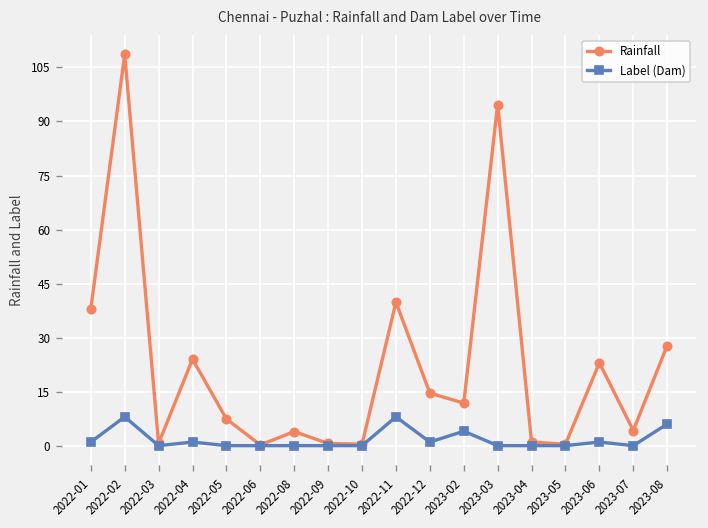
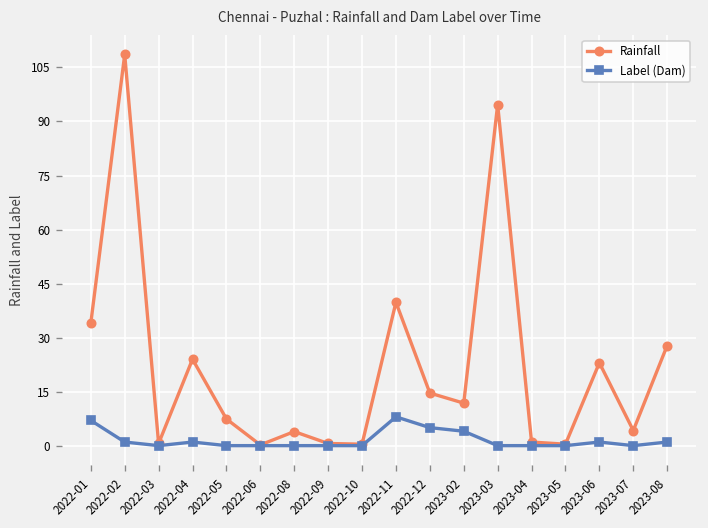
  {
    "Rainfall": {
-     "2022-01": 38,
+     "2022-01": 34,
      "2022-02": 109,
      "2022-04": 24,
      "2022-05": 7,
      "2022-08": 4,
      "2022-11": 40,
      "2022-12": 15,
      "2023-02": 12,
      "2023-03": 95,
      "2023-04": 1,
      "2023-06": 23,
      "2023-07": 4,
      "2023-08": 28
    },
    "Label (Dam)": {
-     "2022-01": 1,
-     "2022-02": 8,
+     "2022-01": 7,
+     "2022-02": 1,
      "2022-04": 1,
      "2022-05": 0,
      "2022-08": 0,
      "2022-11": 8,
-     "2022-12": 1,
+     "2022-12": 5,
      "2023-02": 4,
      "2023-03": 0,
      "2023-04": 0,
      "2023-06": 1,
      "2023-07": 0,
-     "2023-08": 6
+     "2023-08": 1
    }
  }
